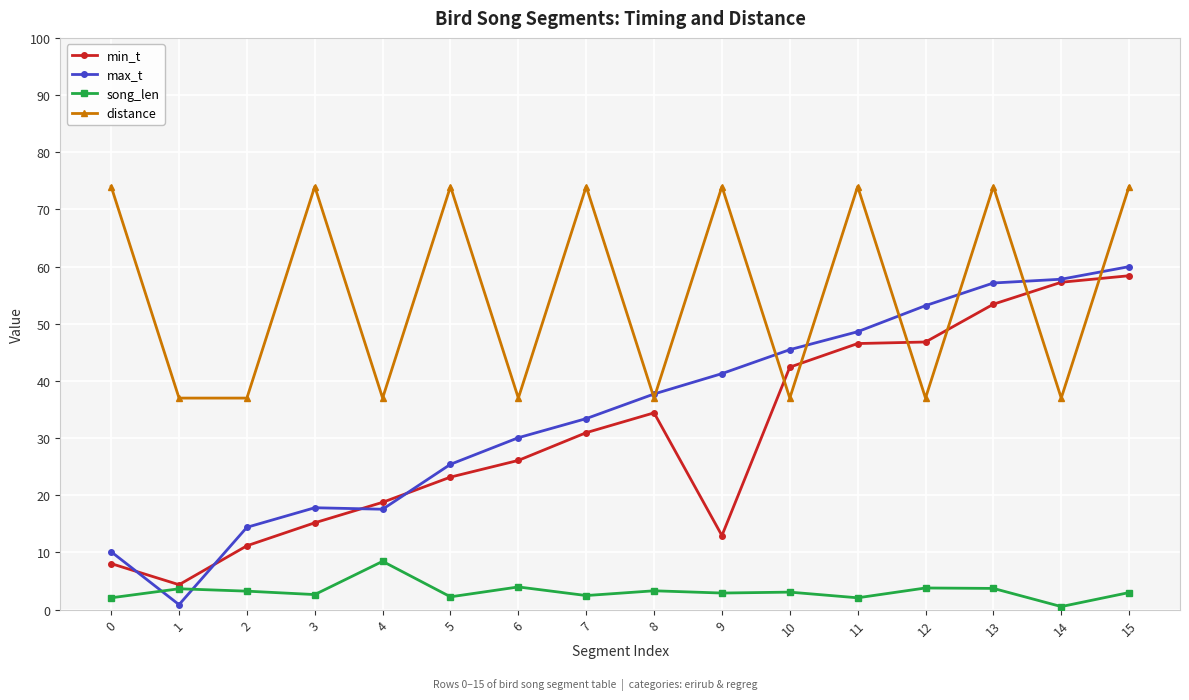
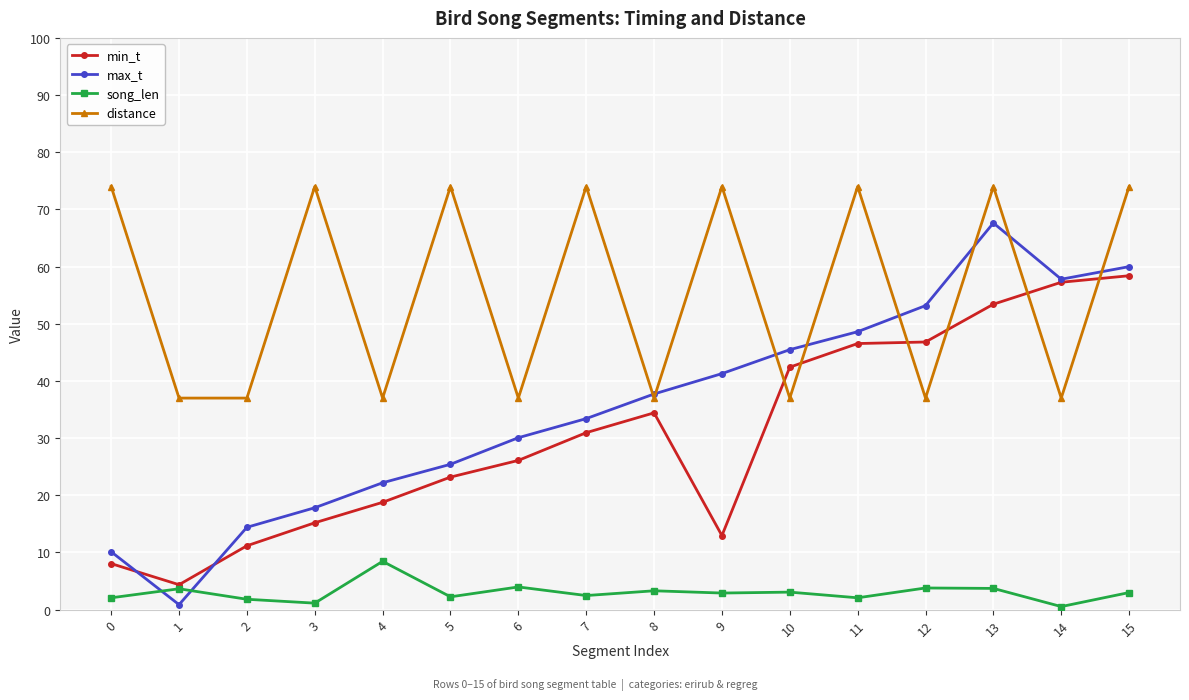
  {
    "min_t": {
      "0": 8,
      "1": 4,
      "2": 11,
      "3": 15,
      "4": 19,
      "5": 23,
      "6": 26,
      "7": 31,
      "8": 34,
      "9": 13,
      "10": 42,
      "11": 47,
      "12": 47,
      "13": 53,
      "14": 57,
      "15": 58
    },
    "max_t": {
      "0": 10,
      "1": 1,
      "2": 14,
      "3": 18,
-     "4": 18,
+     "4": 22,
      "5": 25,
      "6": 30,
      "7": 33,
      "8": 38,
      "9": 41,
      "10": 45,
      "11": 49,
      "12": 53,
-     "13": 57,
+     "13": 68,
      "14": 58,
      "15": 60
    },
    "song_len": {
      "0": 2,
      "1": 4,
-     "2": 3,
-     "3": 3,
+     "2": 2,
+     "3": 1,
      "4": 8,
      "5": 2,
      "6": 4,
      "7": 2,
      "8": 3,
      "9": 3,
      "10": 3,
      "11": 2,
      "12": 4,
      "13": 4,
      "14": 1,
      "15": 3
    },
    "distance": {
      "0": 74,
      "1": 37,
      "2": 37,
      "3": 74,
      "4": 37,
      "5": 74,
      "6": 37,
      "7": 74,
      "8": 37,
      "9": 74,
      "10": 37,
      "11": 74,
      "12": 37,
      "13": 74,
      "14": 37,
      "15": 74
    }
  }
